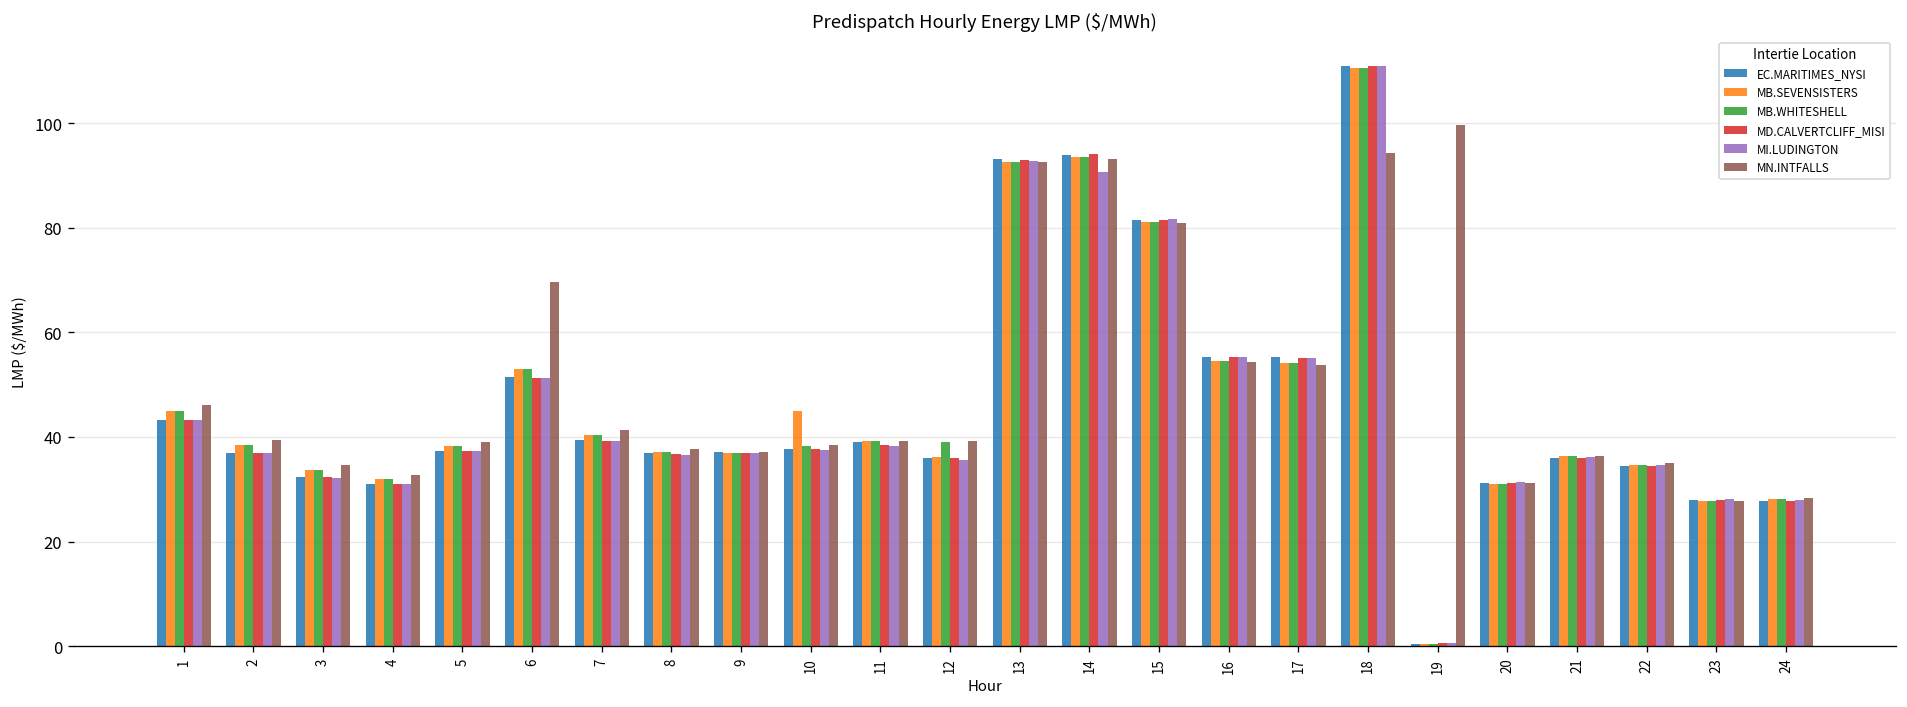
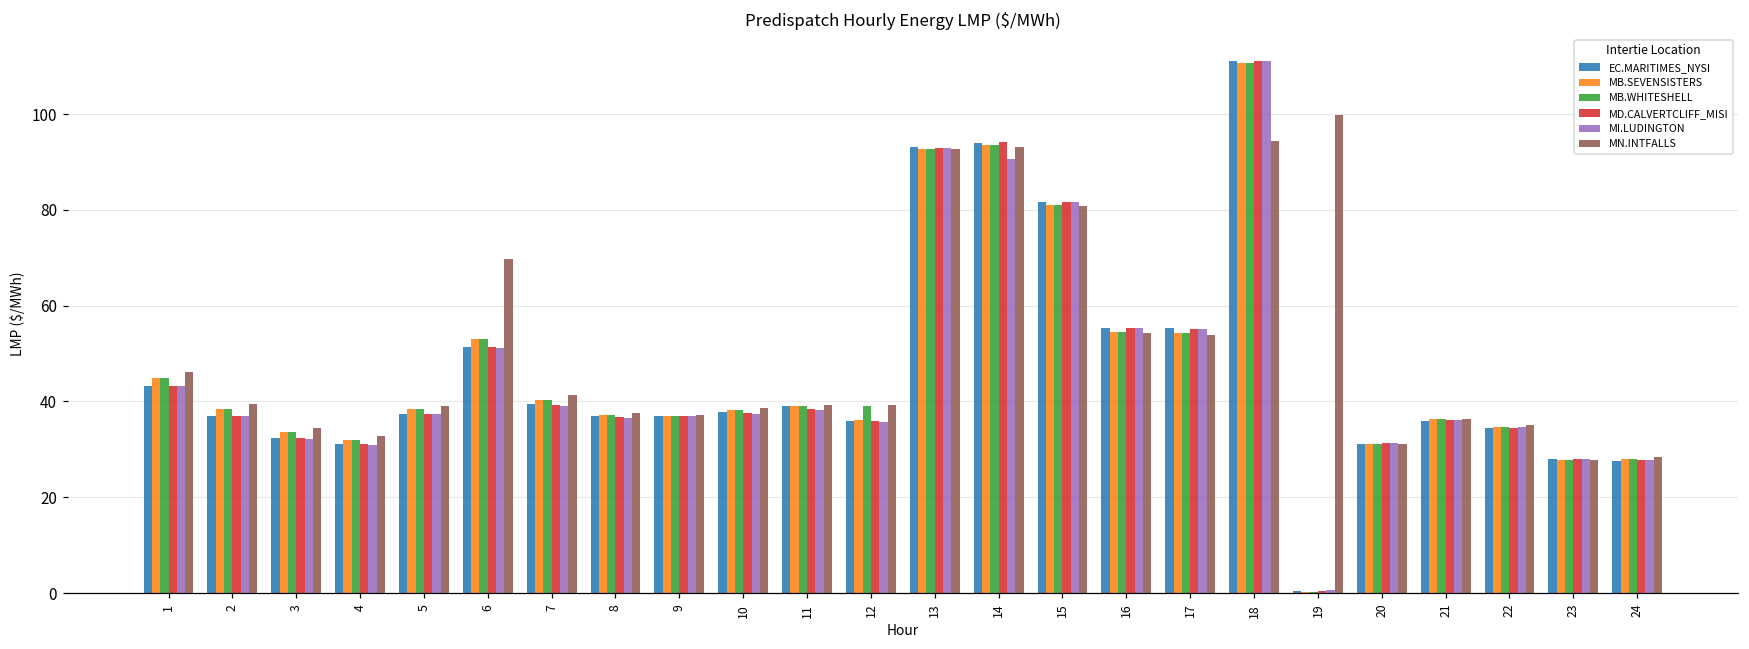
  {
    "EC.MARITIMES_NYSI": {
      "1": 43,
      "2": 37,
      "3": 32,
      "4": 31,
      "5": 37,
      "6": 51,
      "7": 39,
      "8": 37,
      "9": 37,
      "10": 38,
      "11": 39,
      "12": 36,
      "13": 93,
      "14": 94,
      "15": 82,
      "16": 55,
      "17": 55,
      "18": 111,
      "20": 31,
      "21": 36,
      "22": 34,
      "23": 28,
      "24": 28
    },
    "MB.SEVENSISTERS": {
      "1": 45,
      "2": 38,
      "3": 34,
      "4": 32,
      "5": 38,
      "6": 53,
      "7": 40,
      "8": 37,
      "9": 37,
-     "10": 45,
+     "10": 38,
      "11": 39,
      "12": 36,
      "13": 93,
      "14": 94,
      "15": 81,
      "16": 55,
      "17": 54,
      "18": 111,
      "20": 31,
      "21": 36,
      "22": 35,
      "23": 28,
      "24": 28
    },
    "MB.WHITESHELL": {
      "1": 45,
      "2": 38,
      "3": 34,
      "4": 32,
      "5": 38,
      "6": 53,
      "7": 40,
      "8": 37,
      "9": 37,
      "10": 38,
      "11": 39,
      "12": 39,
      "13": 93,
      "14": 94,
      "15": 81,
      "16": 55,
      "17": 54,
      "18": 111,
      "20": 31,
      "21": 36,
      "22": 35,
      "23": 28,
      "24": 28
    },
    "MD.CALVERTCLIFF_MISI": {
      "1": 43,
      "2": 37,
      "3": 32,
      "4": 31,
      "5": 37,
      "6": 51,
      "7": 39,
      "8": 37,
      "9": 37,
      "10": 38,
      "11": 38,
      "12": 36,
      "13": 93,
      "14": 94,
      "15": 82,
      "16": 55,
      "17": 55,
      "18": 111,
      "20": 31,
      "21": 36,
      "22": 35,
      "23": 28,
      "24": 28
    },
    "MI.LUDINGTON": {
      "1": 43,
      "2": 37,
      "3": 32,
      "4": 31,
      "5": 37,
      "6": 51,
      "7": 39,
      "8": 37,
      "9": 37,
      "10": 37,
      "11": 38,
      "12": 36,
      "13": 93,
      "14": 91,
      "15": 82,
      "16": 55,
      "17": 55,
      "18": 111,
      "19": 1,
      "20": 31,
      "21": 36,
      "22": 35,
      "23": 28,
      "24": 28
    },
    "MN.INTFALLS": {
      "1": 46,
      "2": 39,
      "3": 35,
      "4": 33,
      "5": 39,
      "6": 70,
      "7": 41,
      "8": 38,
      "9": 37,
      "10": 39,
      "11": 39,
      "12": 39,
      "13": 93,
      "14": 93,
      "15": 81,
      "16": 54,
      "17": 54,
      "18": 94,
      "19": 100,
      "20": 31,
      "21": 36,
      "22": 35,
      "23": 28,
      "24": 28
    }
  }
